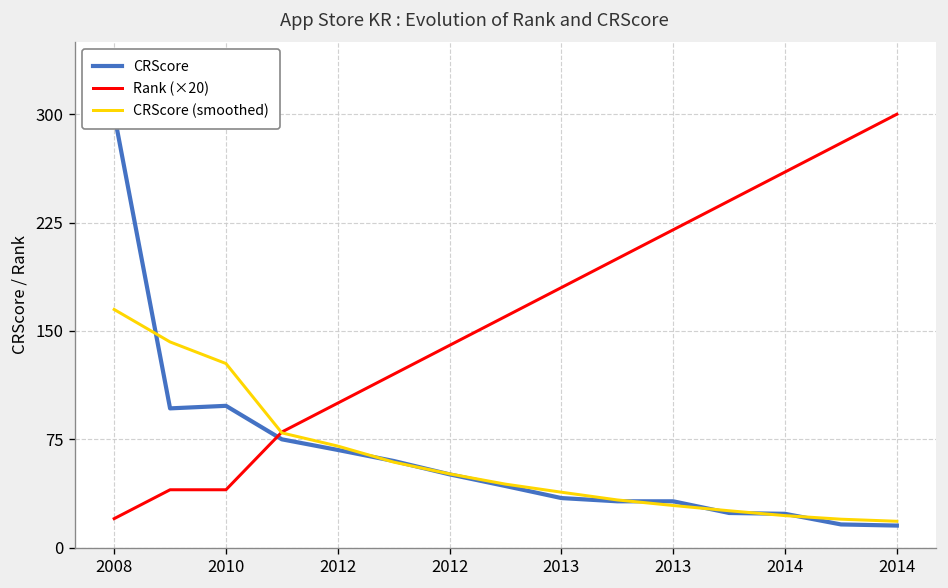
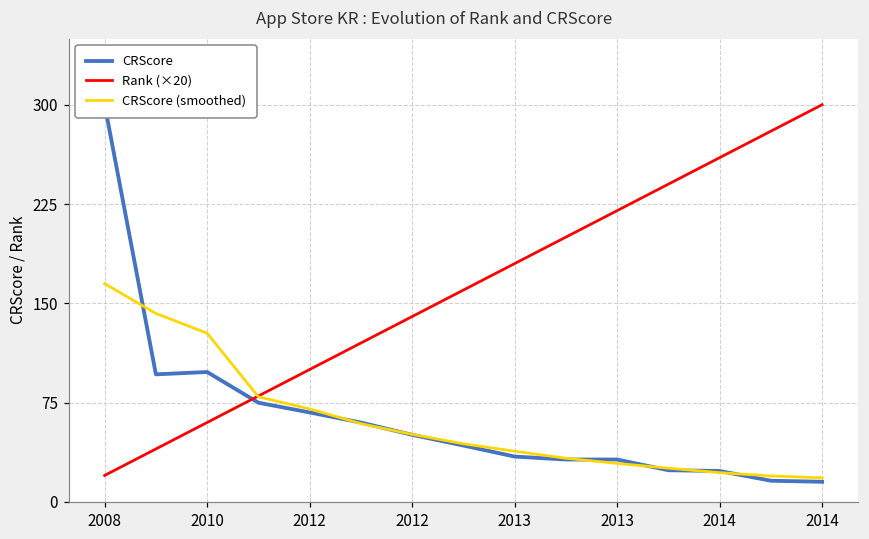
  {
    "CRScore": {
      "2010": 98
    },
    "Rank (×20)": {
      "2008": 20,
-     "2010": 40
+     "2010": 60
    },
    "CRScore (smoothed)": {
      "2008": 165,
      "2010": 127
    }
  }
